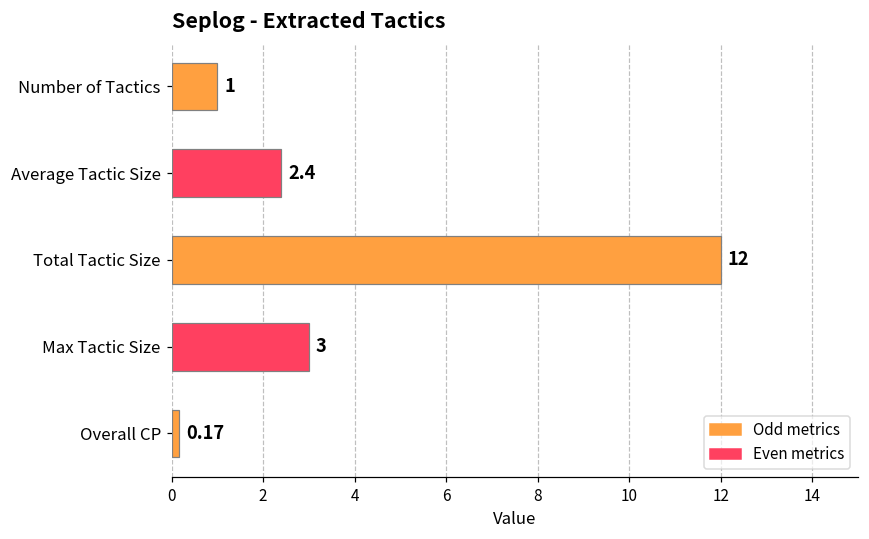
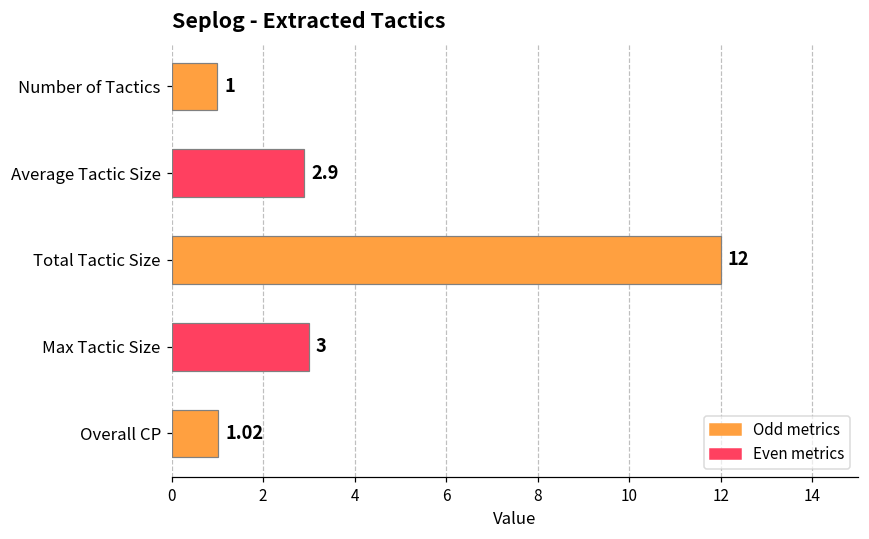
  {
    "Number of Tactics": 1,
-   "Average Tactic Size": 2.4,
+   "Average Tactic Size": 2.9,
    "Total Tactic Size": 12,
    "Max Tactic Size": 3,
-   "Overall CP": 0.17
+   "Overall CP": 1.02
  }
